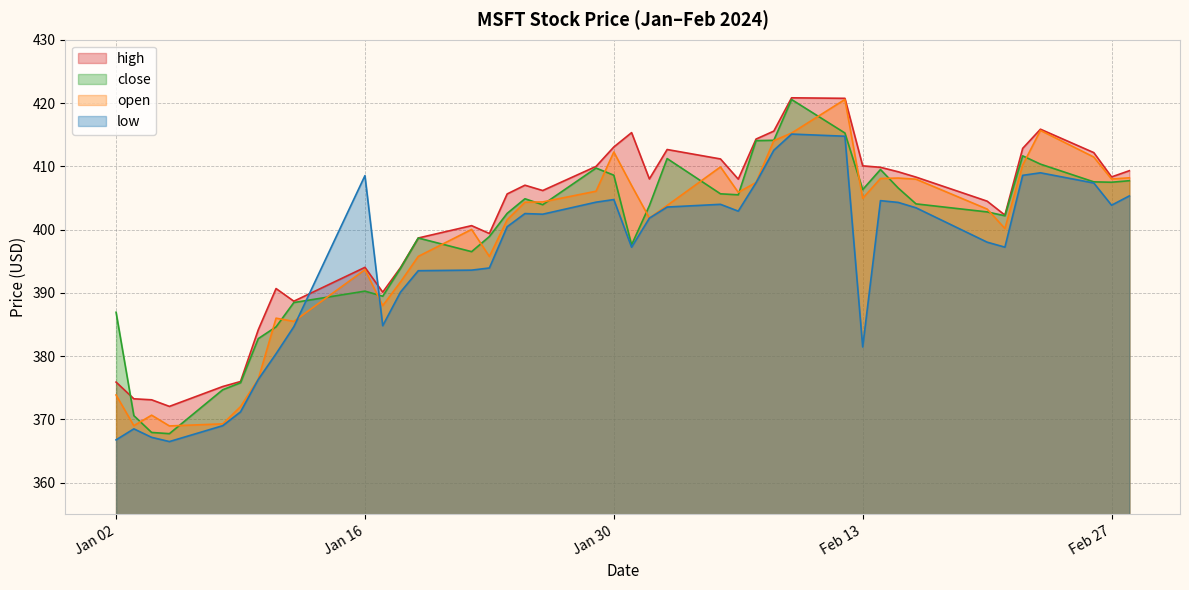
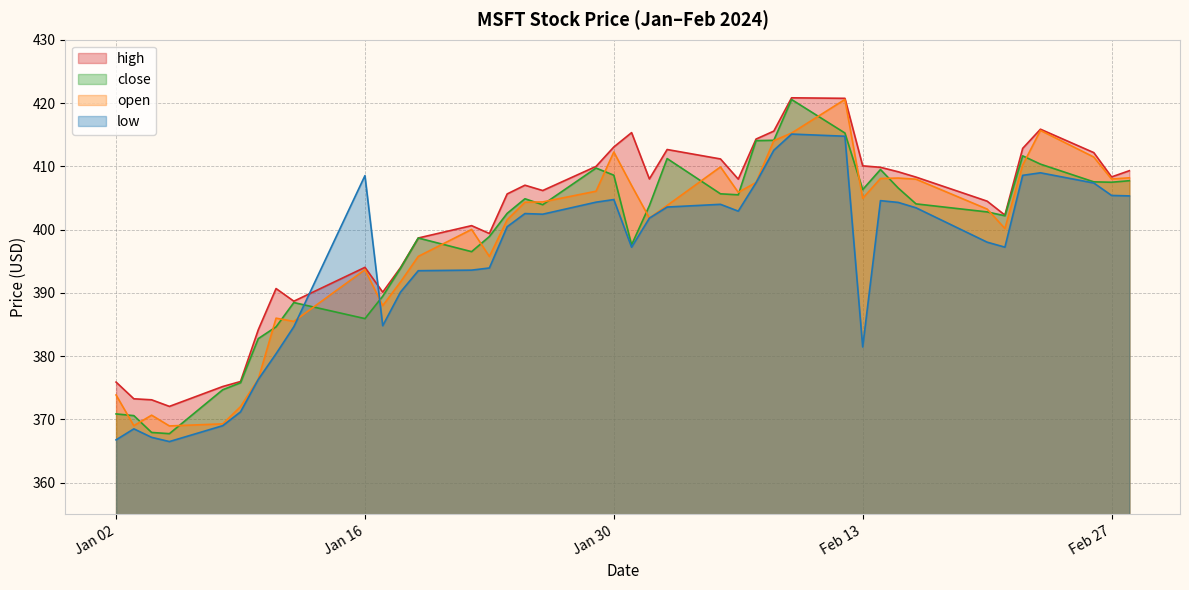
  {
    "close": {
-     "Jan 02": 387,
-     "Jan 16": 390,
+     "Jan 02": 371,
+     "Jan 16": 386,
      "Jan 30": 409,
      "Feb 13": 406,
      "Feb 27": 407
    },
    "low": {
      "Jan 02": 367,
      "Jan 16": 409,
      "Jan 30": 405,
      "Feb 13": 381,
-     "Feb 27": 404
+     "Feb 27": 405
    }
  }
